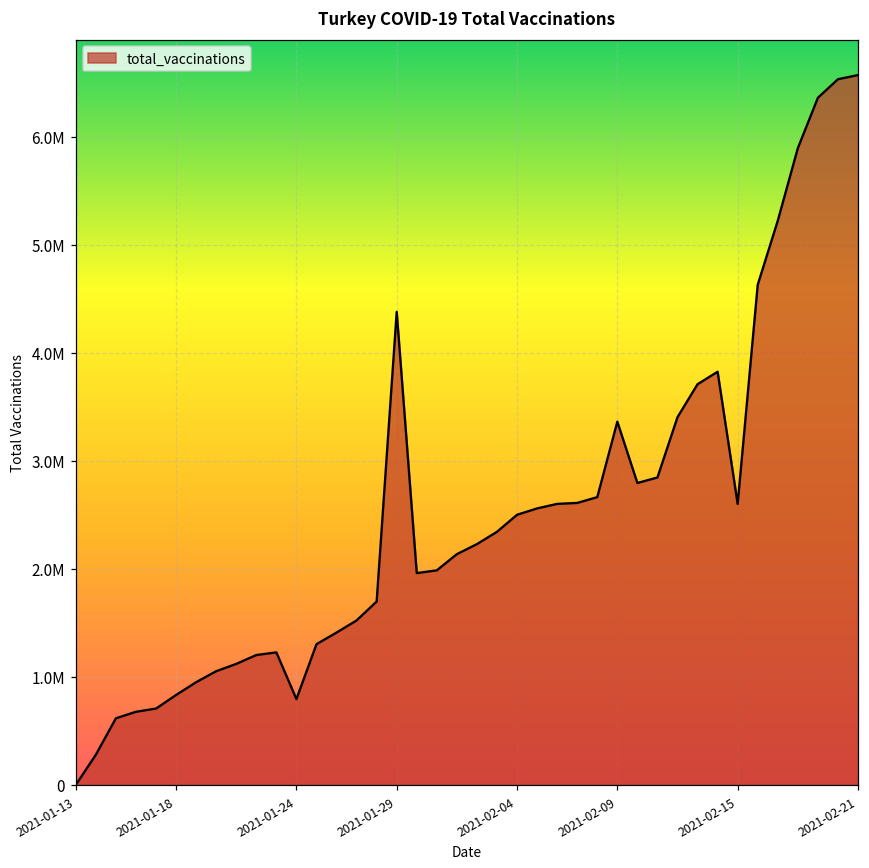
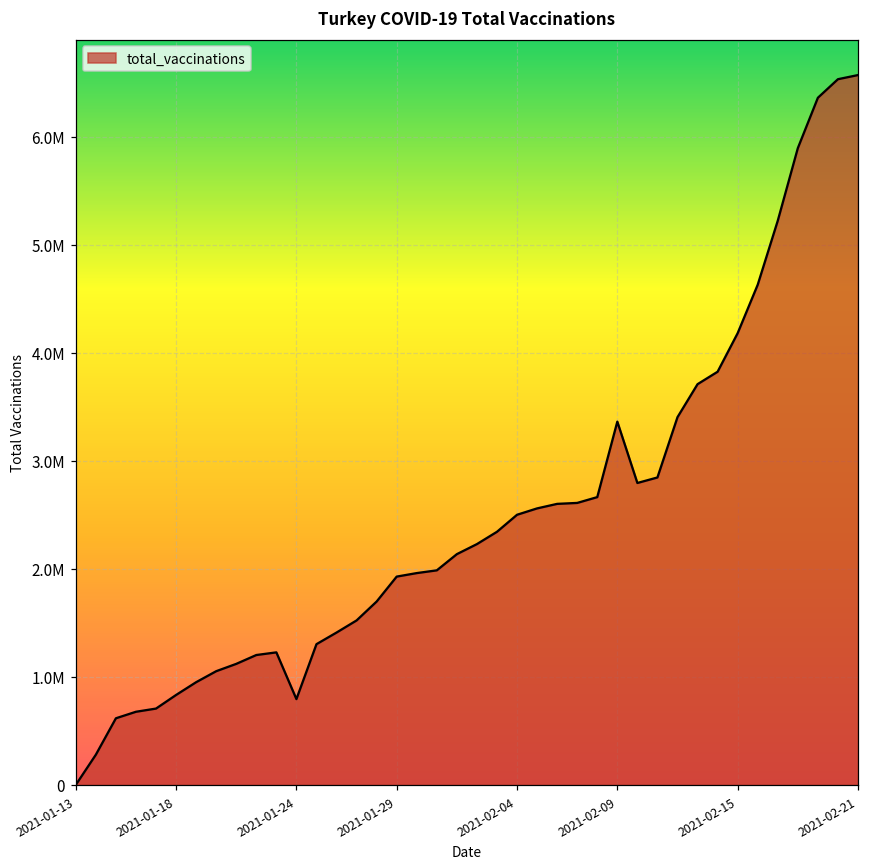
  {
    "2021-01-13": 0,
    "2021-01-18": 800000,
    "2021-01-24": 800000,
-   "2021-01-29": 4400000,
+   "2021-01-29": 1900000,
    "2021-02-04": 2500000,
    "2021-02-09": 3400000,
-   "2021-02-15": 2600000,
+   "2021-02-15": 4200000,
    "2021-02-21": 6600000
  }
